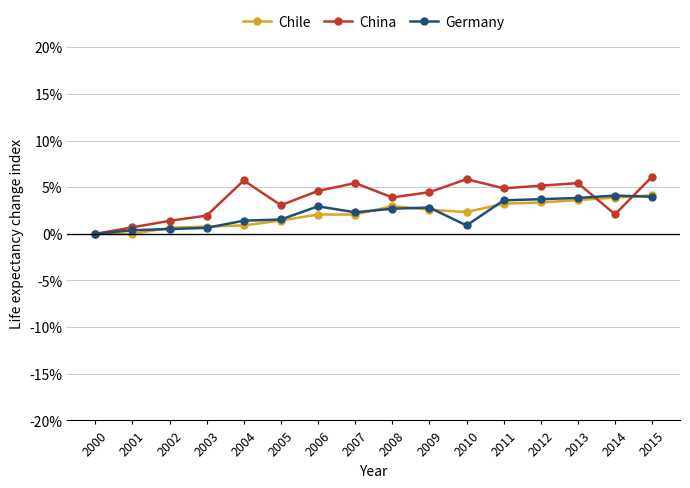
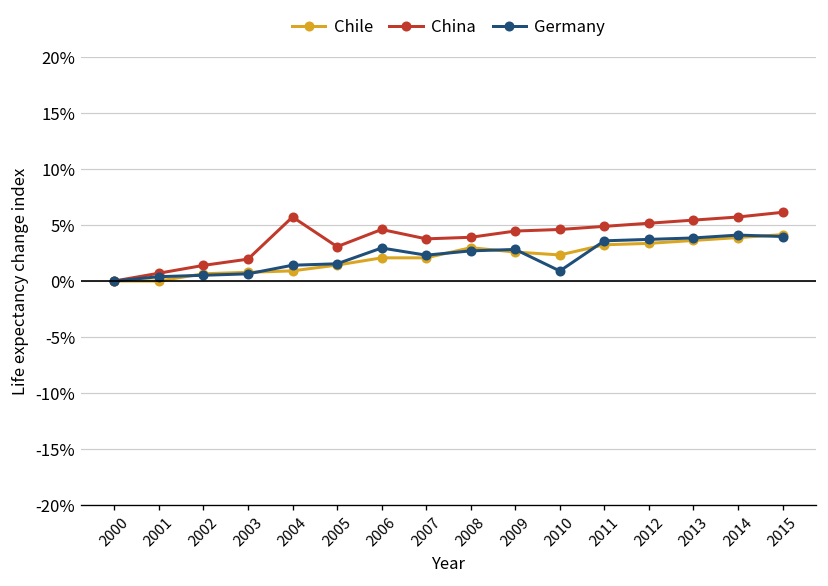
  {
    "Chile": {
      "2001": "0%",
      "2004": "1%",
      "2006": "2%",
      "2008": "3%",
      "2010": "2%",
      "2011": "3%",
      "2012": "3%"
    },
    "China": {
      "2001": "1%",
      "2002": "1%",
      "2003": "2%",
      "2004": "6%",
      "2005": "3%",
      "2006": "5%",
-     "2007": "5%",
+     "2007": "4%",
      "2008": "4%",
      "2009": "4%",
-     "2010": "6%",
+     "2010": "5%",
      "2011": "5%",
      "2012": "5%",
      "2013": "5%",
-     "2014": "2%",
+     "2014": "6%",
      "2015": "6%"
    },
    "Germany": {
      "2001": "0%",
      "2004": "1%",
      "2006": "3%",
      "2008": "3%",
      "2010": "1%",
      "2011": "4%",
      "2012": "4%"
    }
  }
